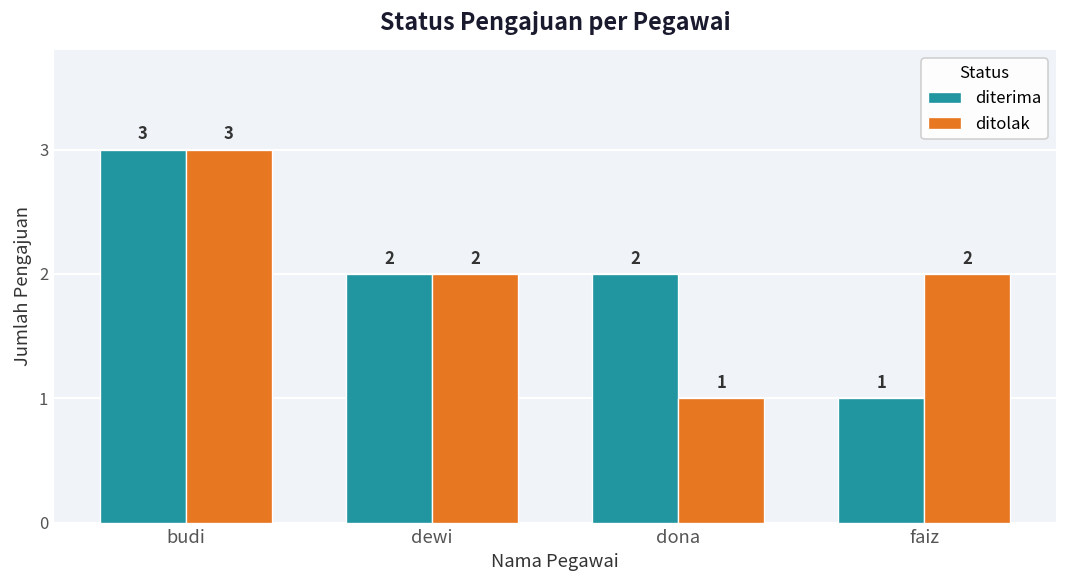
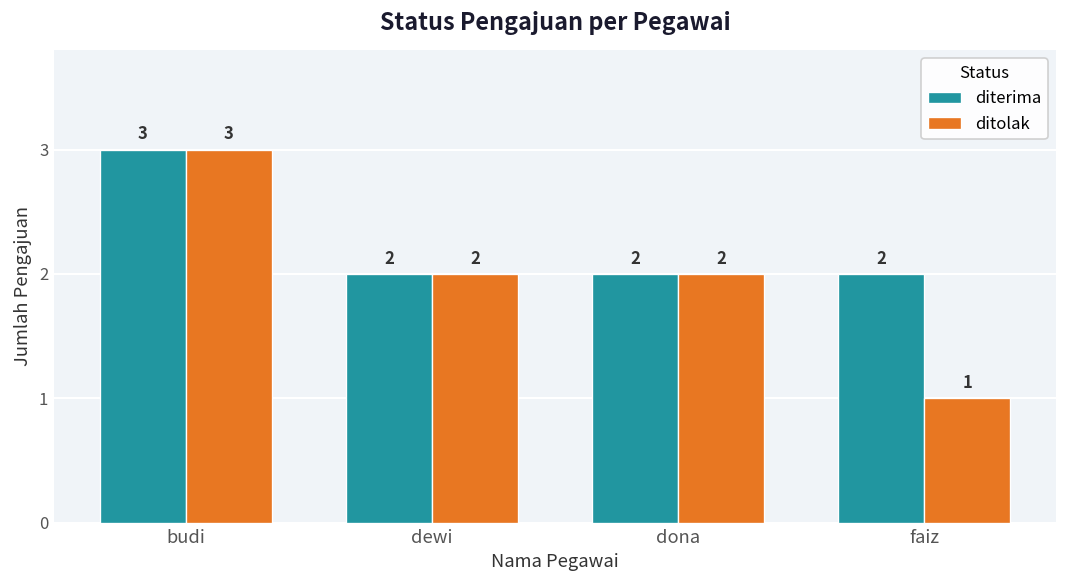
  {
    "diterima": {
      "budi": 3,
      "dewi": 2,
      "dona": 2,
-     "faiz": 1
+     "faiz": 2
    },
    "ditolak": {
      "budi": 3,
      "dewi": 2,
-     "dona": 1,
-     "faiz": 2
+     "dona": 2,
+     "faiz": 1
    }
  }
